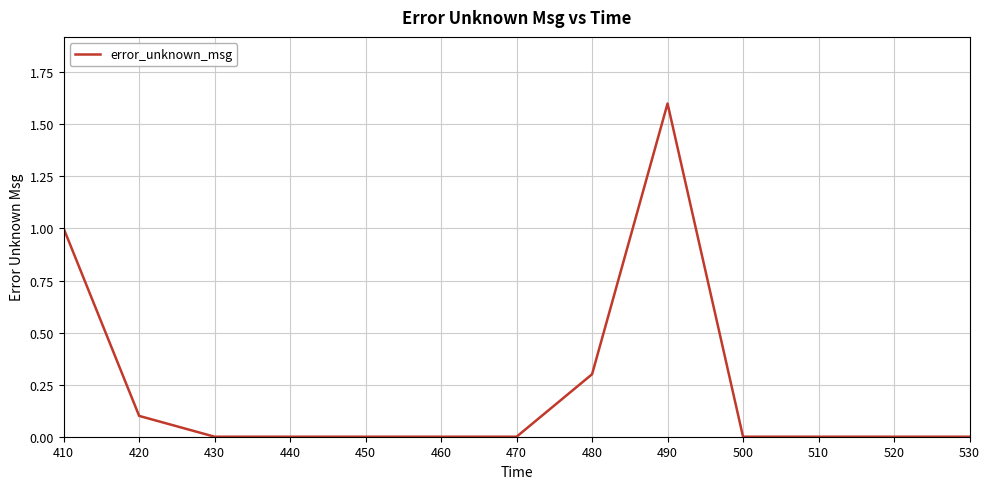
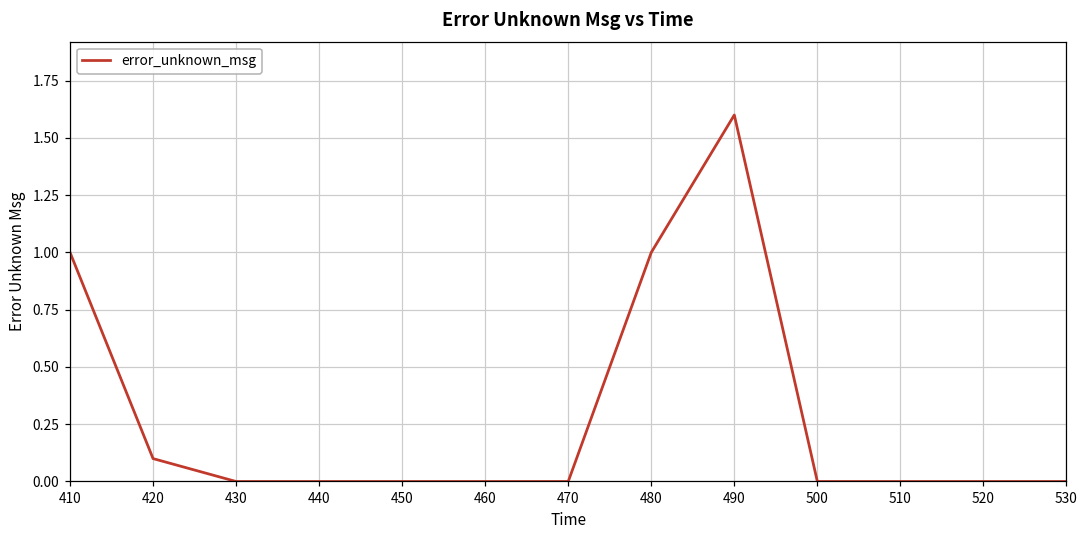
  {
    "410": 1.0,
    "420": 0.1,
    "430": 0.0,
    "440": 0.0,
    "450": 0.0,
    "460": 0.0,
    "470": 0.0,
-   "480": 0.3,
+   "480": 1.0,
    "490": 1.6,
    "500": 0.0,
    "510": 0.0,
    "520": 0.0,
    "530": 0.0
  }
